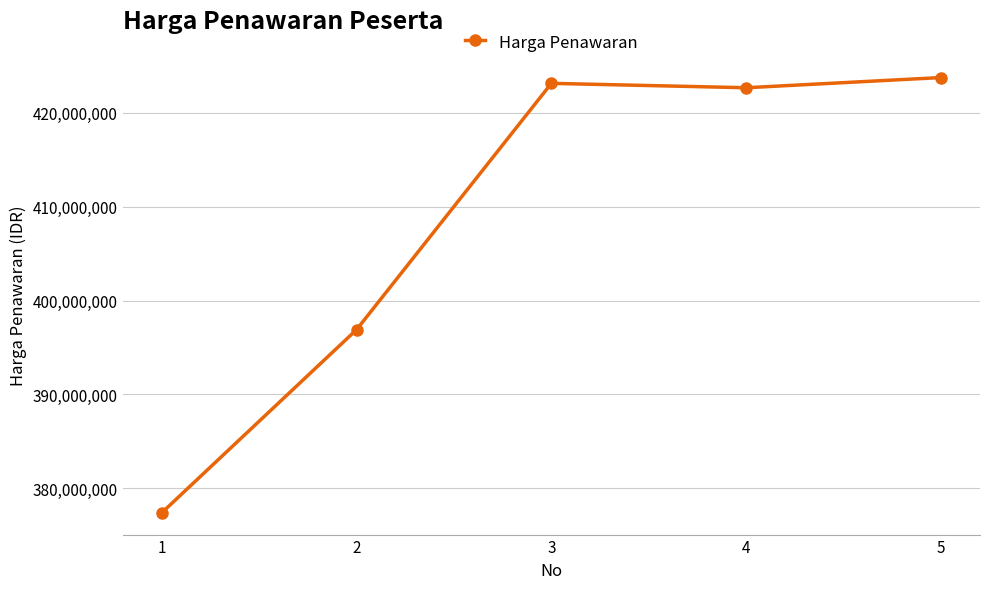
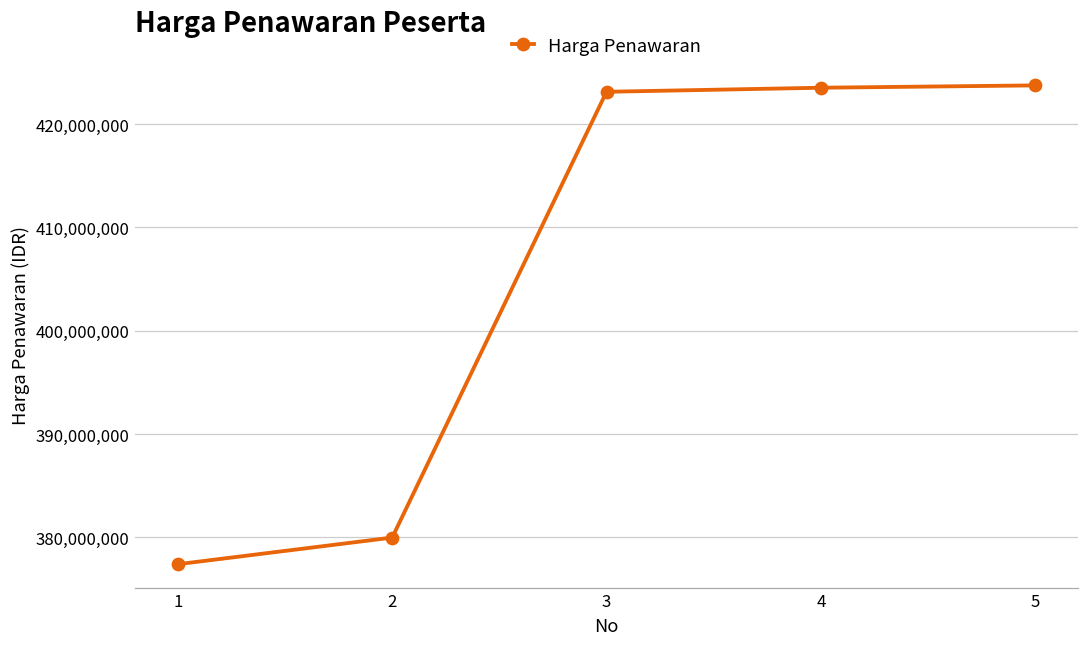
  {
    "1": "377,000,000",
-   "2": "397,000,000",
+   "2": "380,000,000",
    "3": "423,000,000",
-   "4": "423,000,000",
+   "4": "424,000,000",
    "5": "424,000,000"
  }
